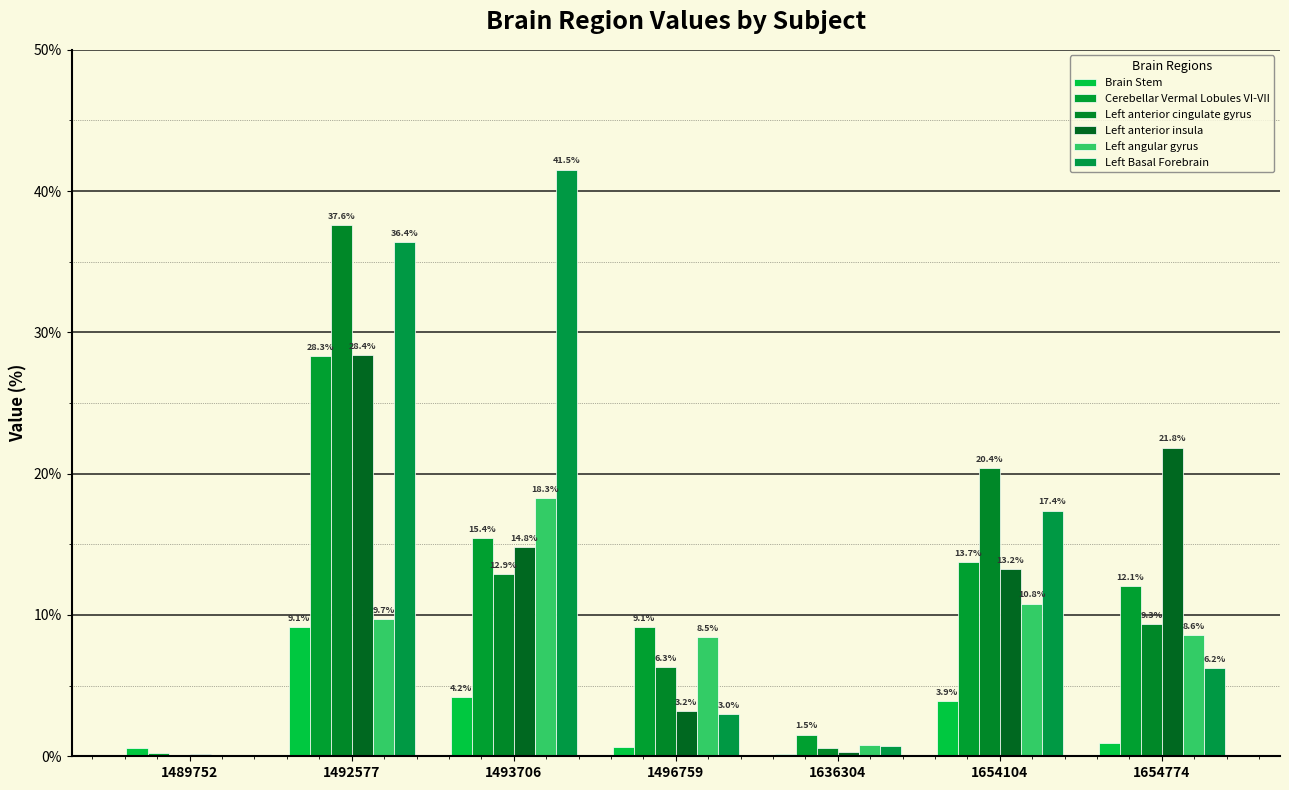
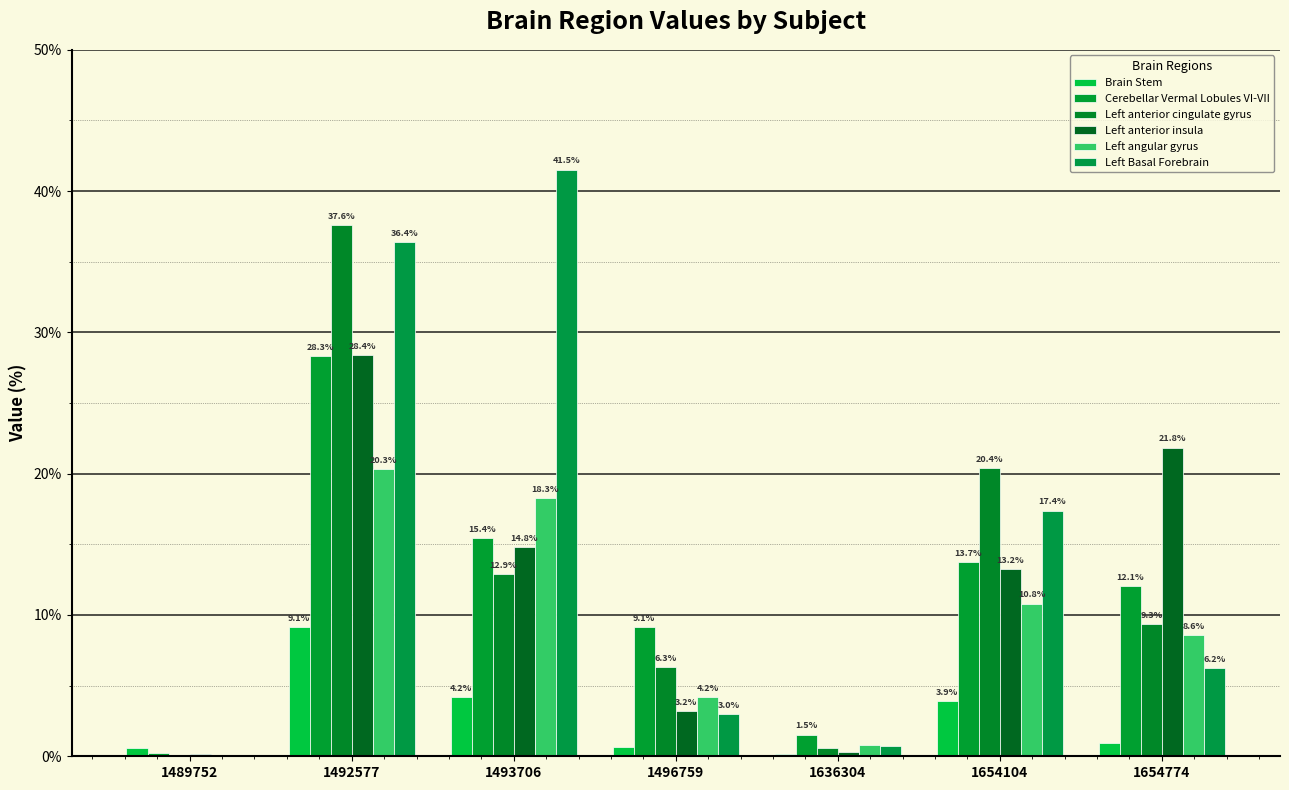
  {
    "Left angular gyrus": {
-     "1492577": "9.7%",
+     "1492577": "20.3%",
      "1493706": "18.3%",
-     "1496759": "8.5%",
+     "1496759": "4.2%",
      "1654104": "10.8%",
      "1654774": "8.6%"
    }
  }
